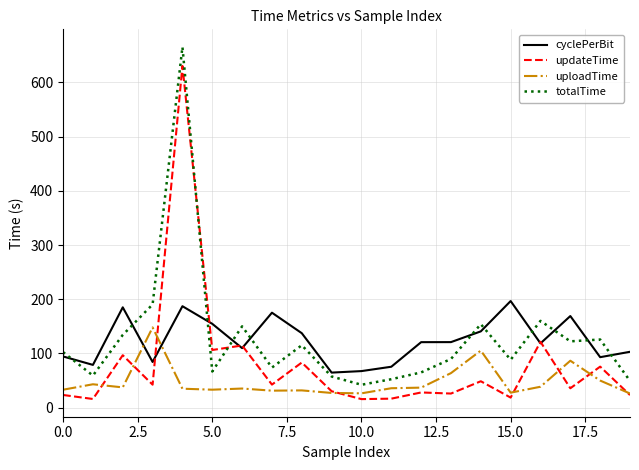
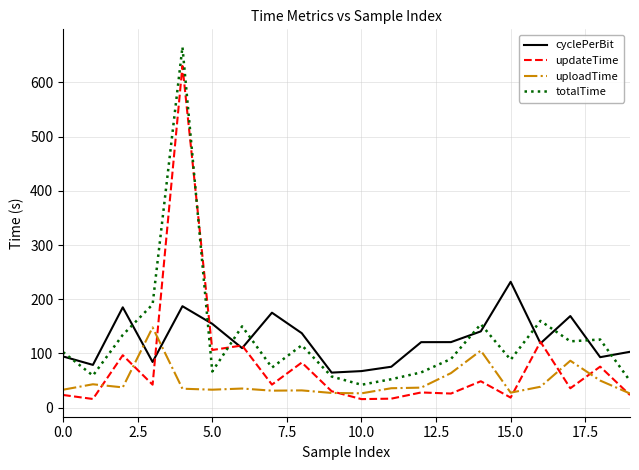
  {
    "cyclePerBit": {
      "0.0": 90,
      "5.0": 150,
      "10.0": 70,
-     "15.0": 200
+     "15.0": 230
    },
    "updateTime": {
      "0.0": 20,
      "5.0": 110,
      "10.0": 20,
      "15.0": 20
    },
    "uploadTime": {
      "0.0": 30,
      "5.0": 30,
      "10.0": 30,
      "15.0": 30
    },
    "totalTime": {
      "0.0": 100,
      "5.0": 70,
      "10.0": 40,
      "15.0": 90
    }
  }
